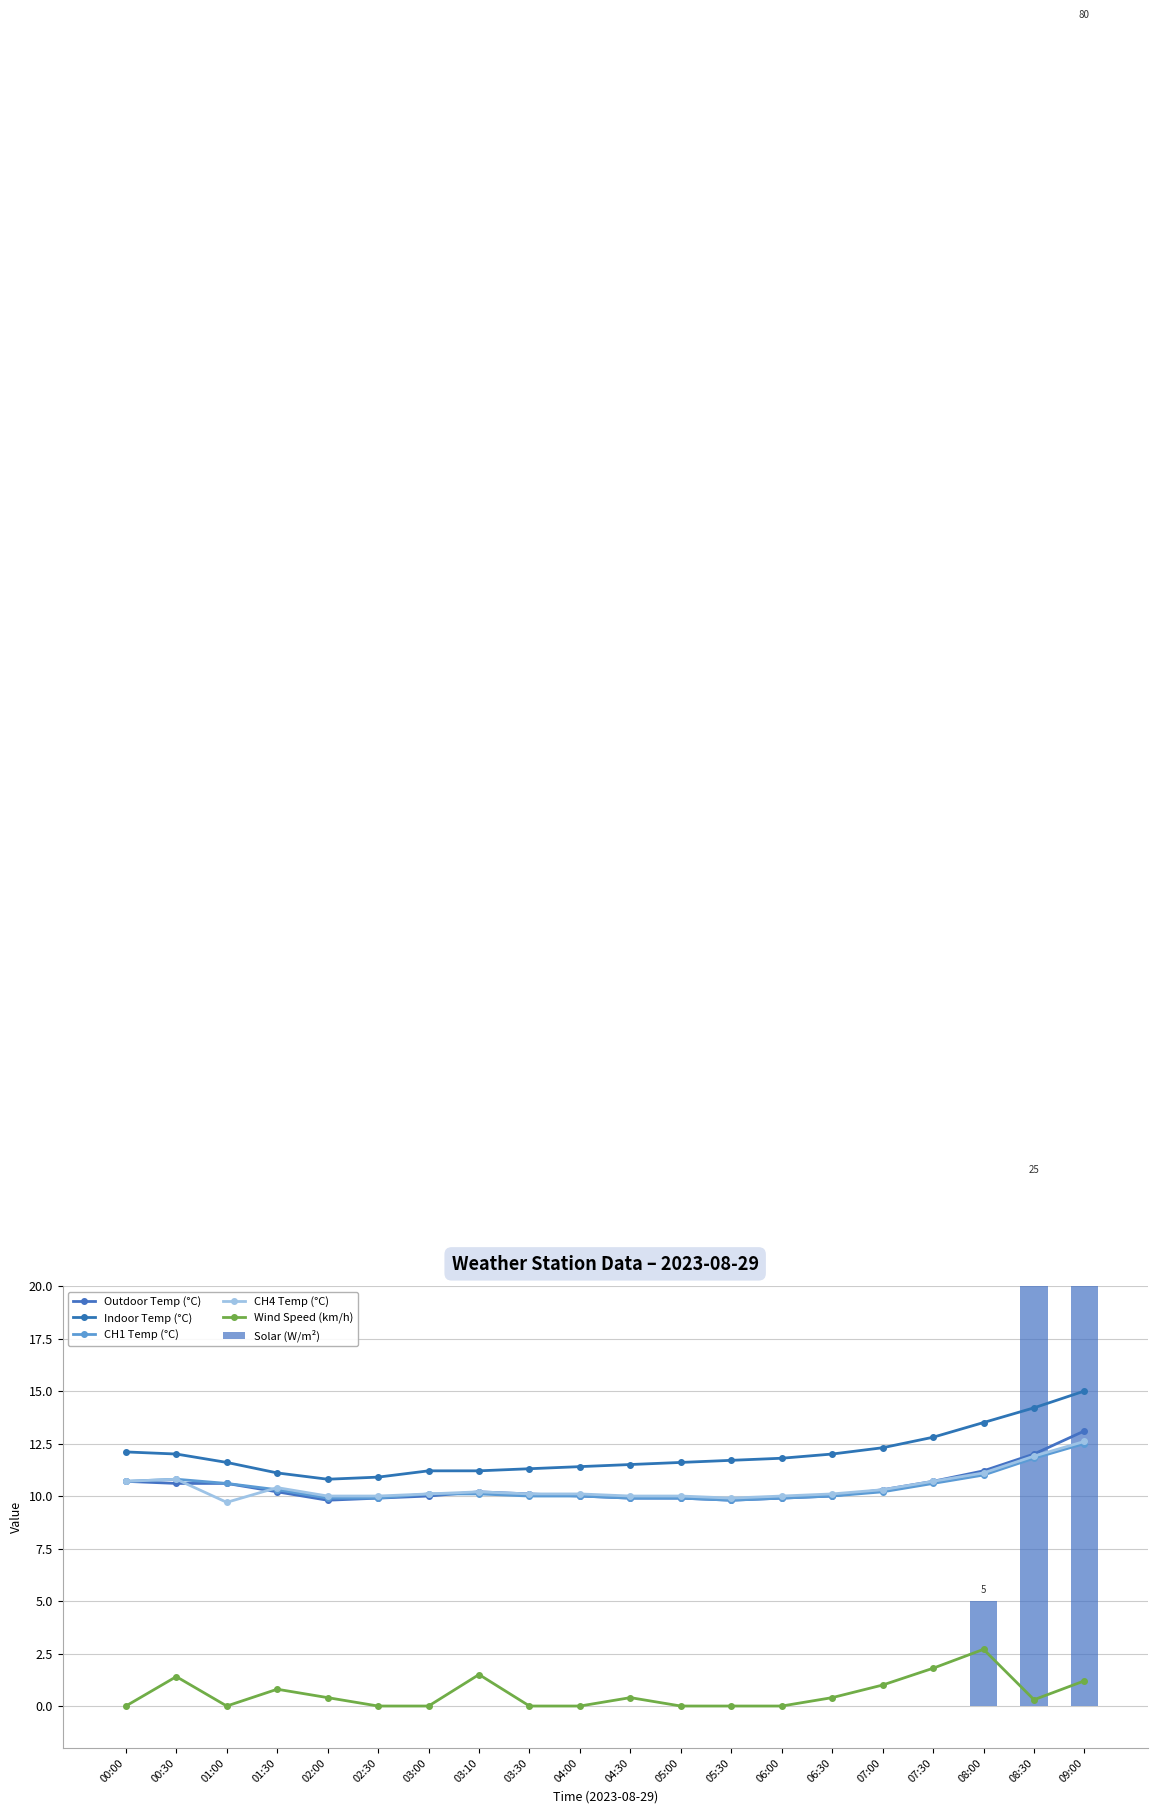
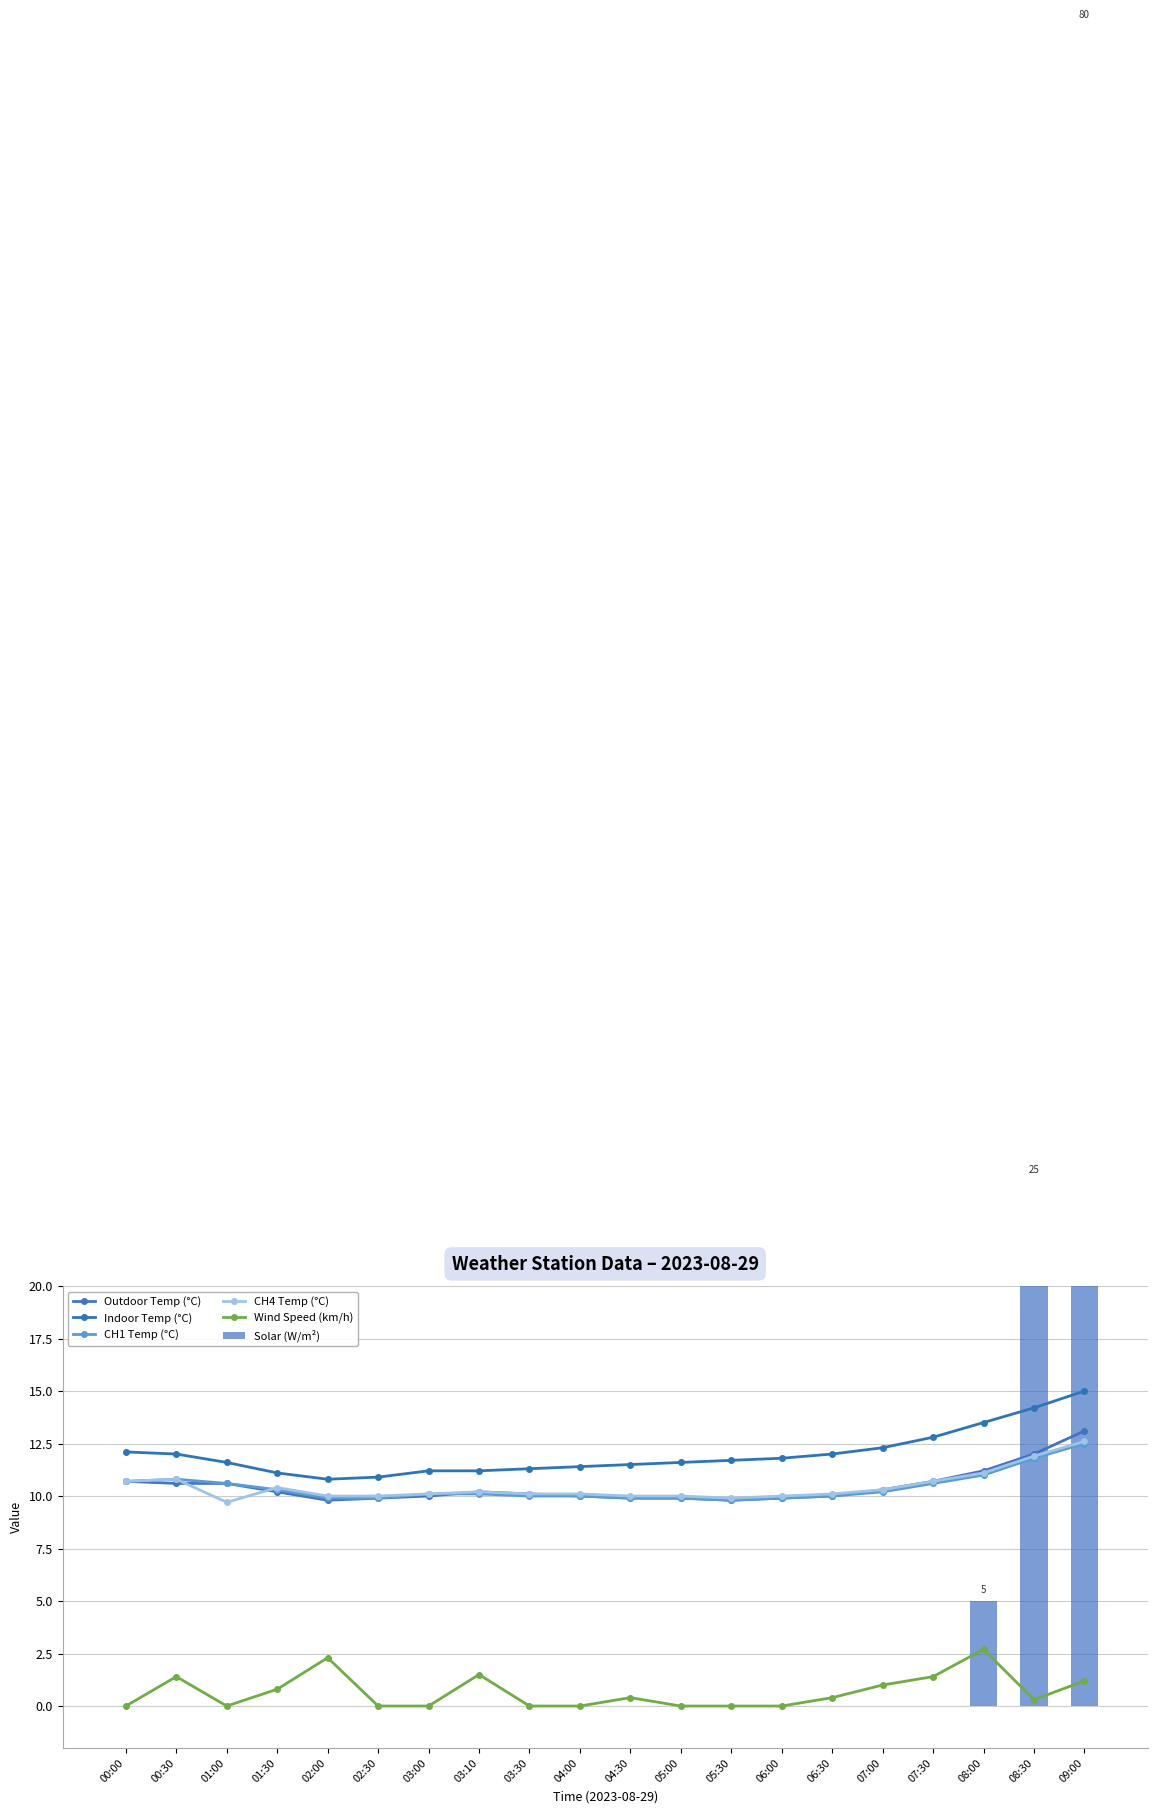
  {
    "CH4 Temp (°C)": {
      "01:00": 9.7
    },
    "Wind Speed (km/h)": {
      "00:00": 0.0,
      "00:30": 1.4,
      "01:00": 0.0,
      "01:30": 0.8,
-     "02:00": 0.4,
+     "02:00": 2.3,
      "02:30": 0.0,
      "03:00": 0.0,
      "03:10": 1.5,
      "03:30": 0.0,
      "04:00": 0.0,
      "04:30": 0.4,
      "05:00": 0.0,
      "05:30": 0.0,
      "06:00": 0.0,
      "06:30": 0.4,
      "07:00": 1.0,
-     "07:30": 1.8,
+     "07:30": 1.4,
      "08:00": 2.7,
      "08:30": 0.3,
      "09:00": 1.2
    }
  }
